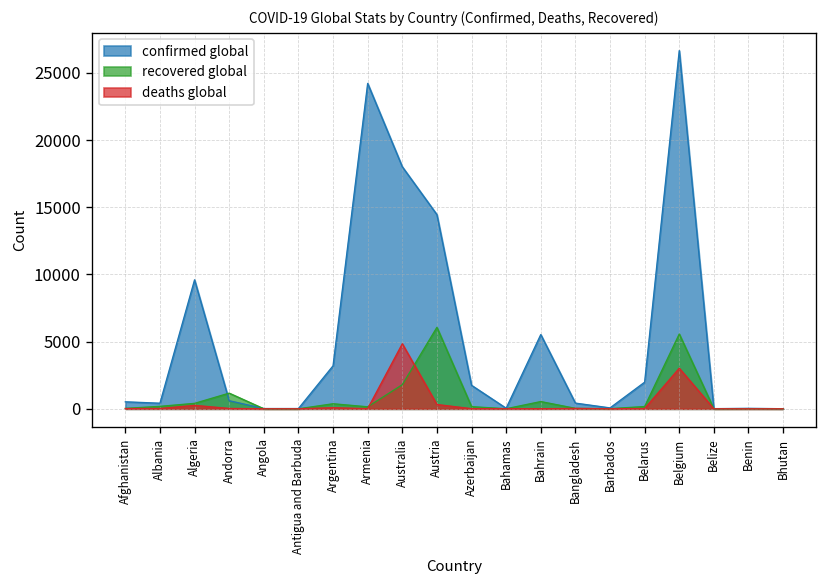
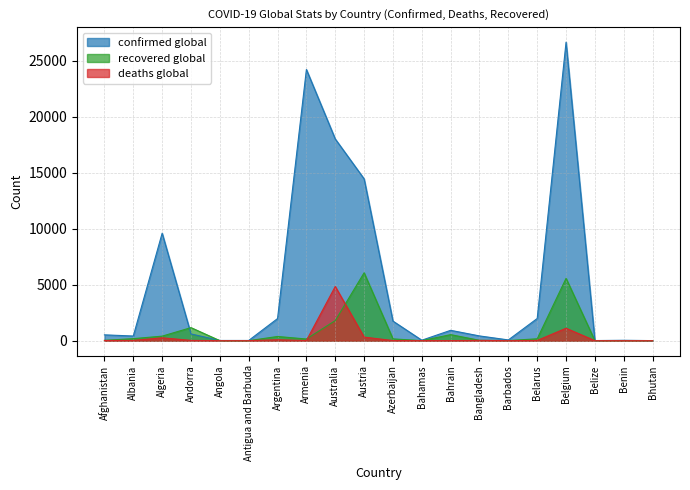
  {
    "confirmed global": {
      "Afghanistan": 500,
      "Albania": 400,
      "Algeria": 9600,
      "Andorra": 600,
-     "Argentina": 3200,
+     "Argentina": 2000,
      "Armenia": 24200,
      "Australia": 18000,
      "Austria": 14500,
      "Azerbaijan": 1700,
-     "Bahrain": 5500,
+     "Bahrain": 900,
      "Bangladesh": 400,
      "Belarus": 2000,
      "Belgium": 26700
    },
    "recovered global": {
      "Andorra": 1200,
      "Argentina": 400,
      "Australia": 1800,
      "Austria": 6100,
      "Bahrain": 500,
      "Belgium": 5600
    },
    "deaths global": {
      "Andorra": 0,
      "Argentina": 100,
      "Australia": 4800,
      "Austria": 300,
      "Bahrain": 0,
-     "Belgium": 3000
+     "Belgium": 1100
    }
  }
